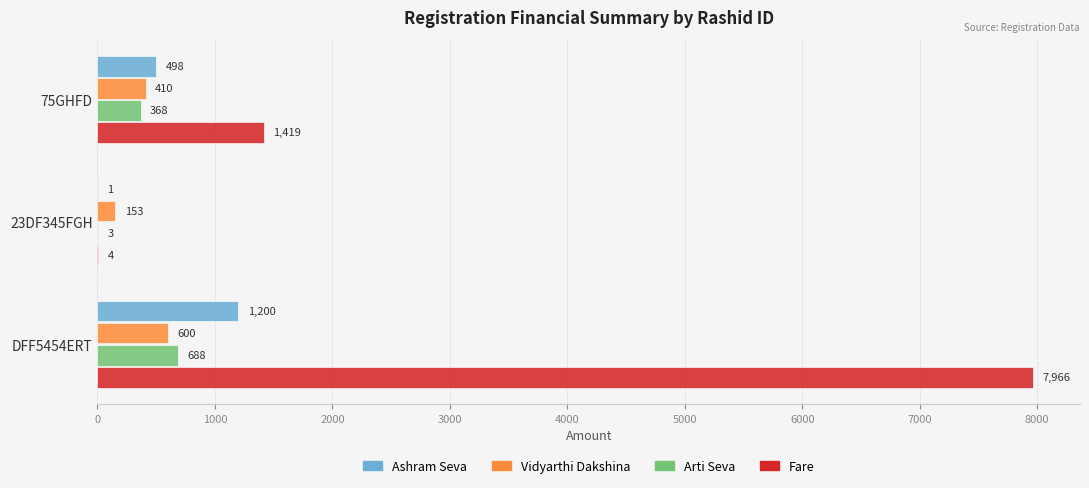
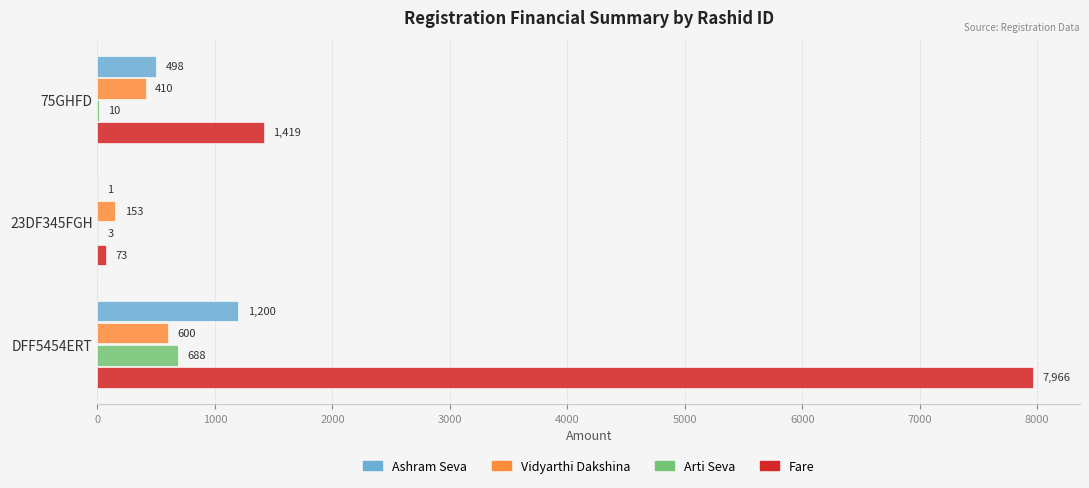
  {
    "Ashram Seva": {
      "75GHFD": "498",
      "23DF345FGH": "1",
      "DFF5454ERT": "1,200"
    },
    "Vidyarthi Dakshina": {
      "75GHFD": "410",
      "23DF345FGH": "153",
      "DFF5454ERT": "600"
    },
    "Arti Seva": {
-     "75GHFD": "368",
+     "75GHFD": "10",
      "23DF345FGH": "3",
      "DFF5454ERT": "688"
    },
    "Fare": {
      "75GHFD": "1,419",
-     "23DF345FGH": "4",
+     "23DF345FGH": "73",
      "DFF5454ERT": "7,966"
    }
  }
